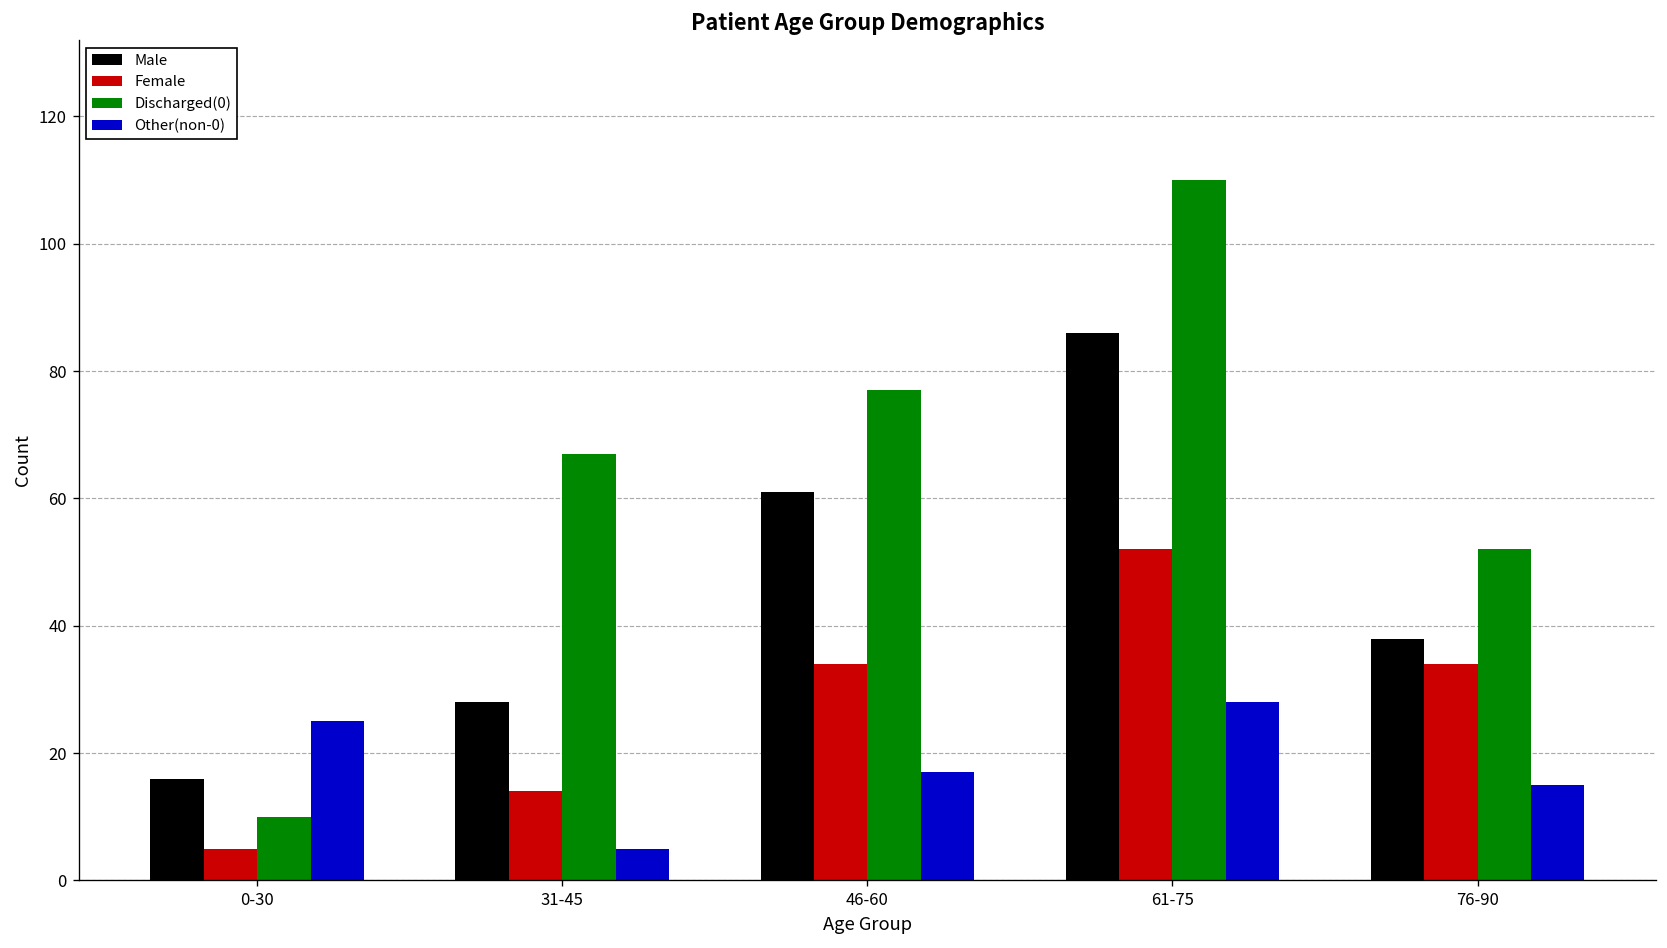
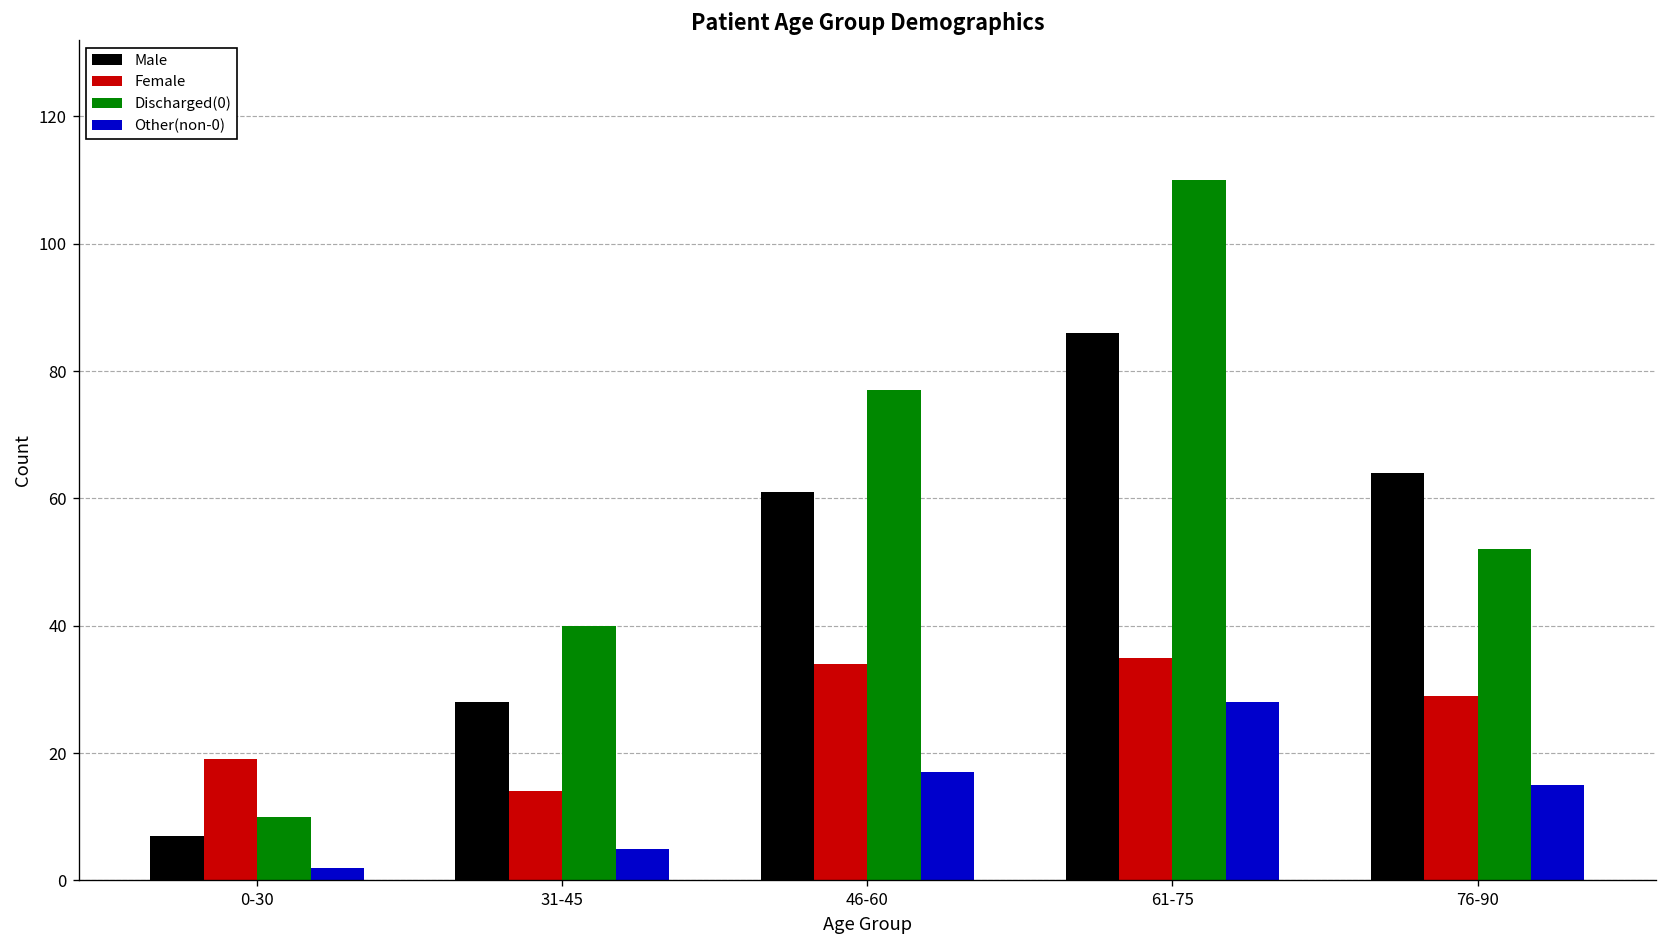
  {
    "Male": {
-     "0-30": 16,
+     "0-30": 7,
      "31-45": 28,
      "46-60": 61,
      "61-75": 86,
-     "76-90": 38
+     "76-90": 64
    },
    "Female": {
-     "0-30": 5,
+     "0-30": 19,
      "31-45": 14,
      "46-60": 34,
-     "61-75": 52,
-     "76-90": 34
+     "61-75": 35,
+     "76-90": 29
    },
    "Discharged(0)": {
      "0-30": 10,
-     "31-45": 67,
+     "31-45": 40,
      "46-60": 77,
      "61-75": 110,
      "76-90": 52
    },
    "Other(non-0)": {
-     "0-30": 25,
+     "0-30": 2,
      "31-45": 5,
      "46-60": 17,
      "61-75": 28,
      "76-90": 15
    }
  }
